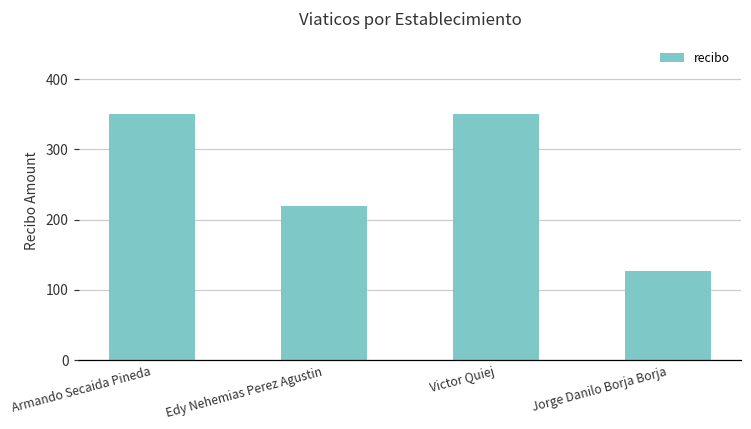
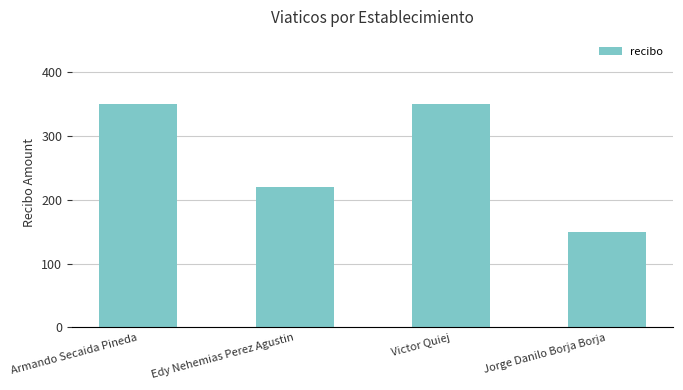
  {
    "Armando Secaida Pineda": 350,
    "Edy Nehemias Perez Agustin": 220,
    "Victor Quiej": 350,
-   "Jorge Danilo Borja Borja": 130
+   "Jorge Danilo Borja Borja": 150
  }
